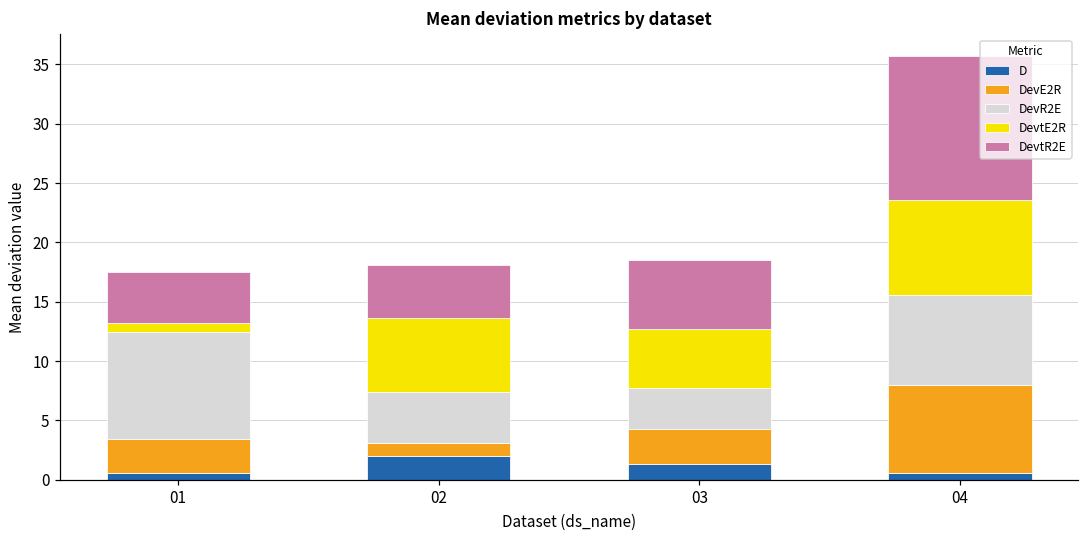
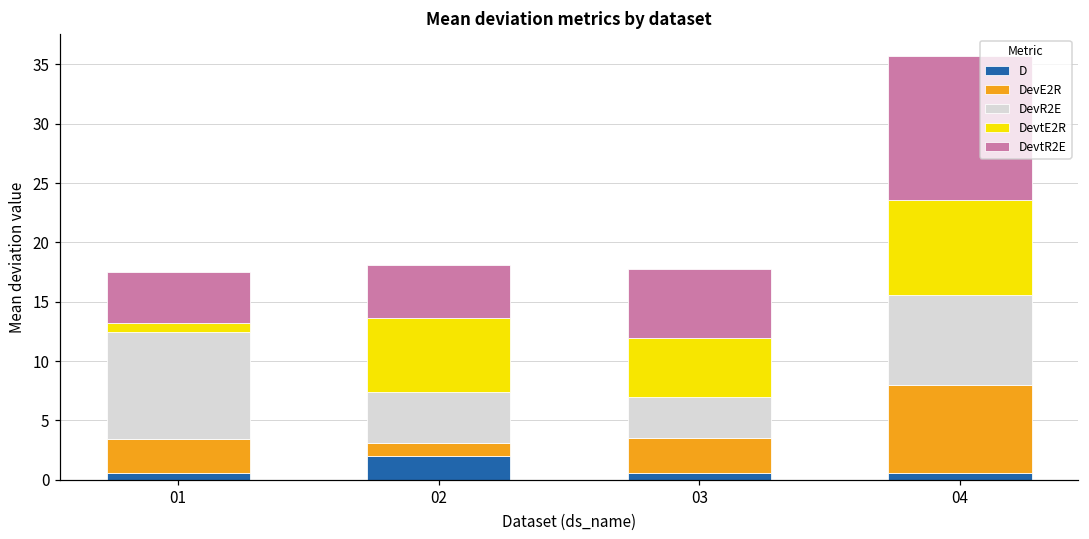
  {
    "D": {
      "01": 0.6,
      "02": 2.0,
-     "03": 1.4,
+     "03": 0.6,
      "04": 0.6
    },
    "DevE2R": {
      "01": 2.9,
      "02": 1.1,
      "03": 3.0,
      "04": 7.4
    },
    "DevR2E": {
      "01": 9.0,
      "02": 4.3,
      "03": 3.4,
      "04": 7.7
    },
    "DevtE2R": {
      "01": 0.8,
      "02": 6.2,
      "03": 5.0,
      "04": 8.0
    },
    "DevtR2E": {
      "01": 4.3,
      "02": 4.4,
      "03": 5.8,
      "04": 12.2
    }
  }
